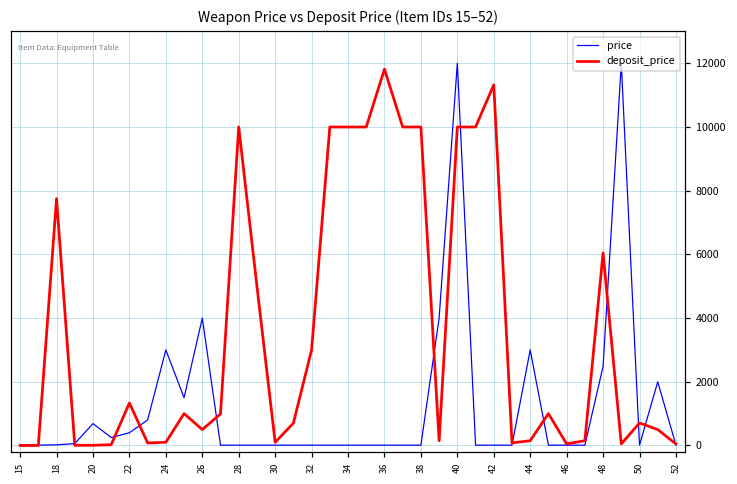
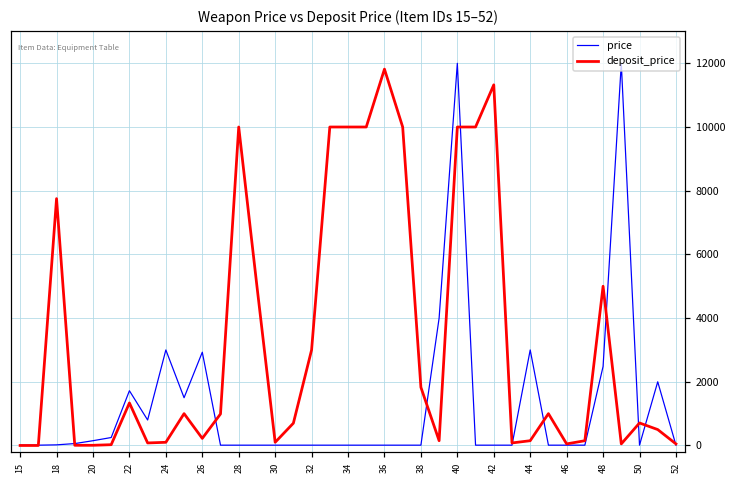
  {
    "price": {
      "18": 0,
-     "20": 700,
-     "22": 400,
+     "20": 200,
+     "22": 1700,
      "24": 3000,
-     "26": 4000,
+     "26": 2900,
      "28": 0,
      "30": 0,
      "32": 0,
      "34": 0,
      "36": 0,
      "38": 0,
      "40": 12000,
      "42": 0,
      "44": 3000,
      "48": 2500,
      "50": 0
    },
    "deposit_price": {
      "18": 7800,
      "20": 0,
      "22": 1300,
      "24": 100,
-     "26": 500,
+     "26": 200,
      "28": 10000,
      "30": 100,
      "32": 3000,
      "34": 10000,
      "36": 11800,
-     "38": 10000,
+     "38": 1800,
      "40": 10000,
      "42": 11300,
      "44": 200,
-     "48": 6000,
+     "48": 5000,
      "50": 700
    }
  }
